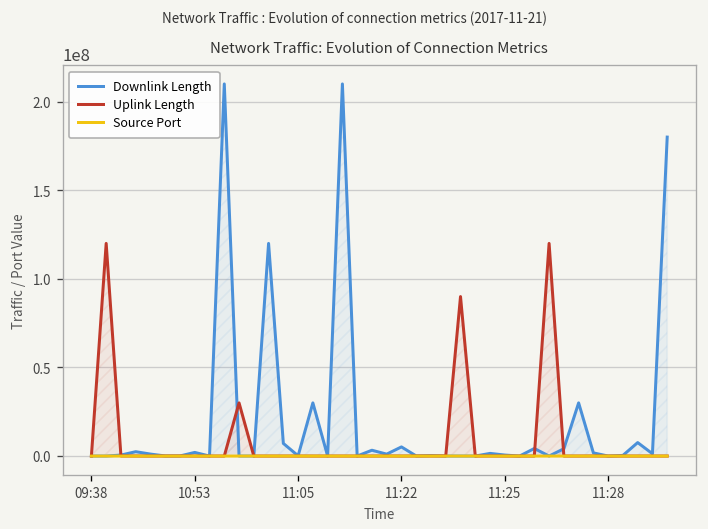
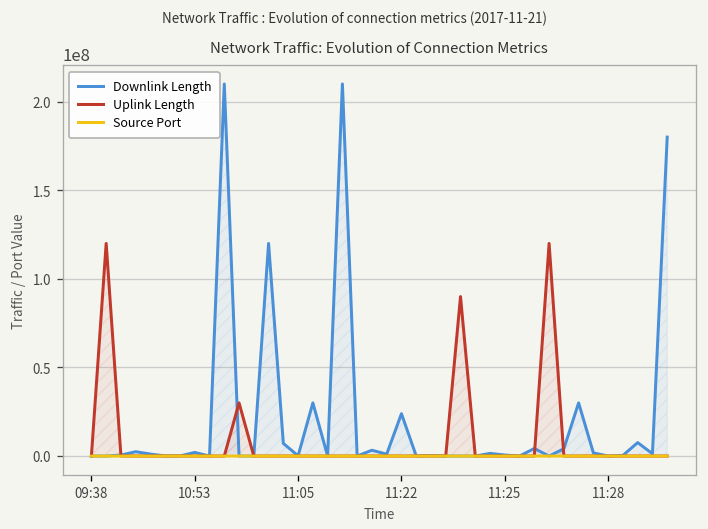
  {
    "Downlink Length": {
      "10:53": 2000000,
-     "11:22": 5000000
+     "11:22": 24000000
    }
  }
